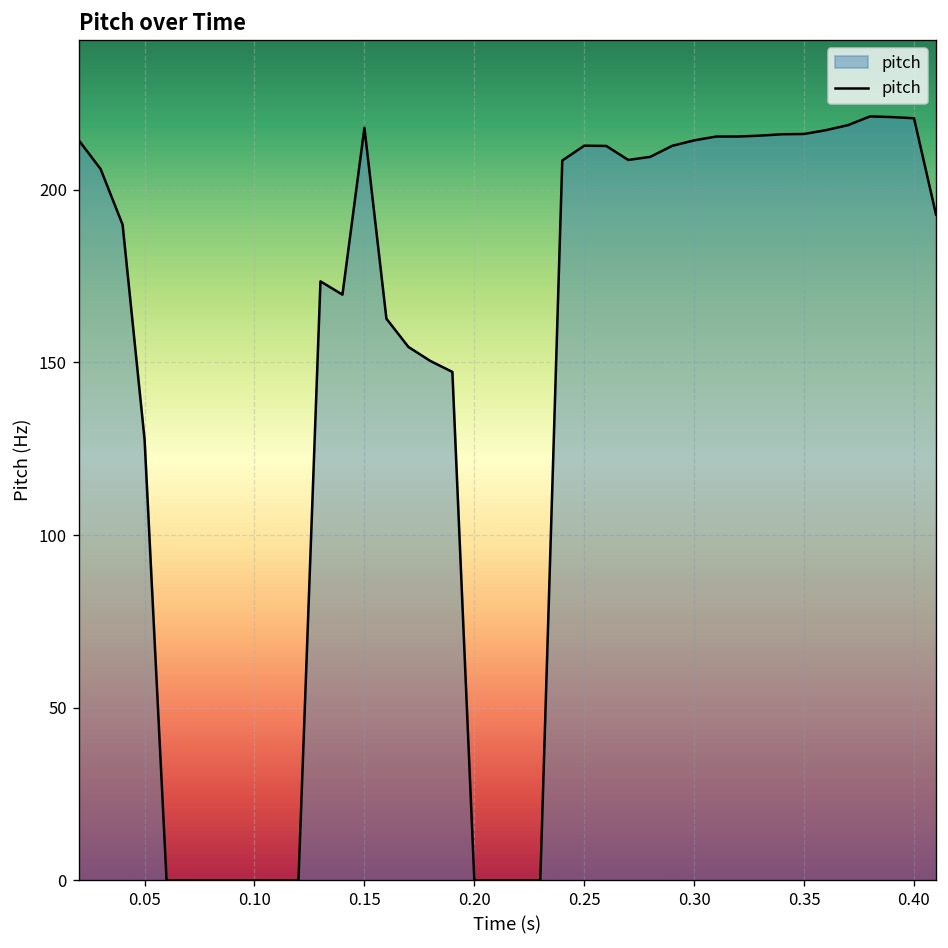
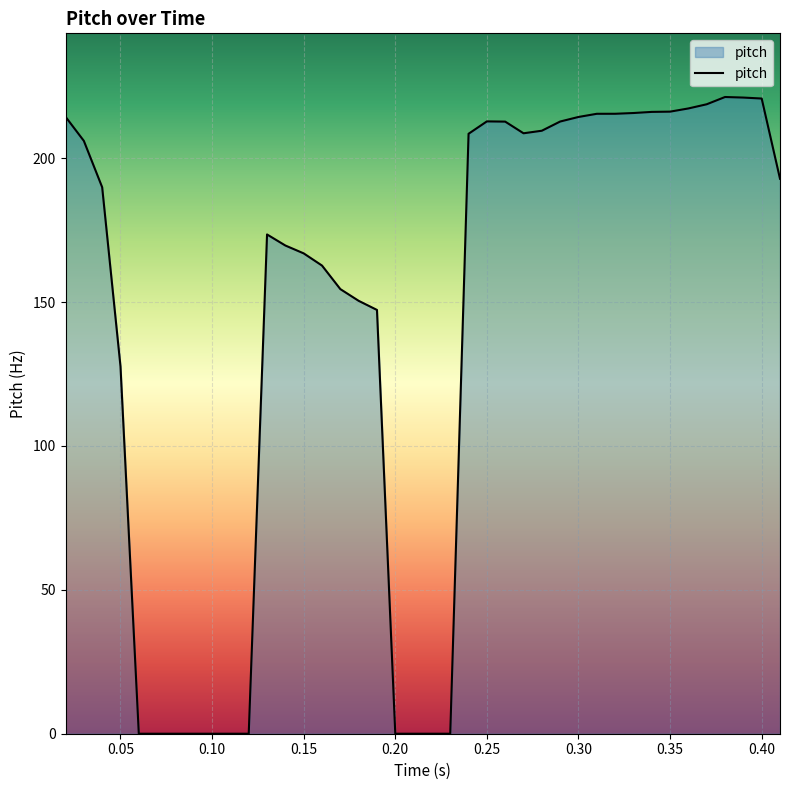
  {
    "0.05": 128,
    "0.10": 0,
-   "0.15": 218,
+   "0.15": 167,
    "0.20": 0,
    "0.25": 213,
    "0.30": 214,
    "0.35": 216,
    "0.40": 221
  }
